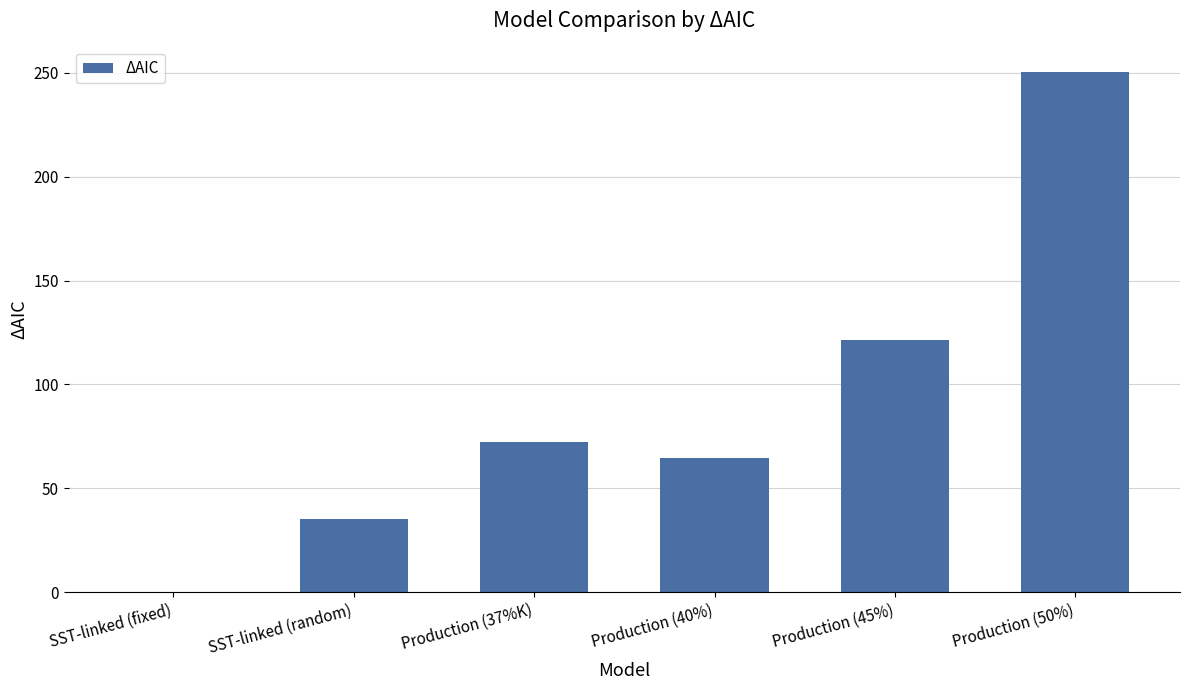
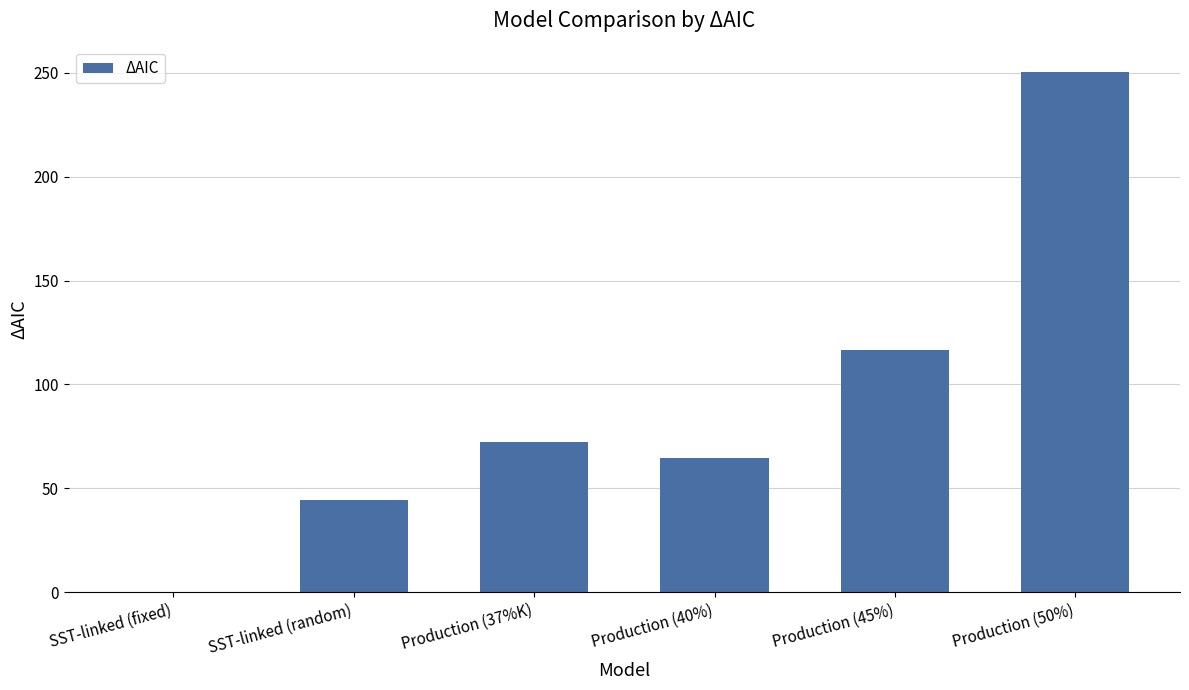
  {
    "SST-linked (fixed)": 0,
-   "SST-linked (random)": 35,
+   "SST-linked (random)": 44,
    "Production (37%K)": 72,
    "Production (40%)": 64,
-   "Production (45%)": 121,
+   "Production (45%)": 117,
    "Production (50%)": 250
  }
